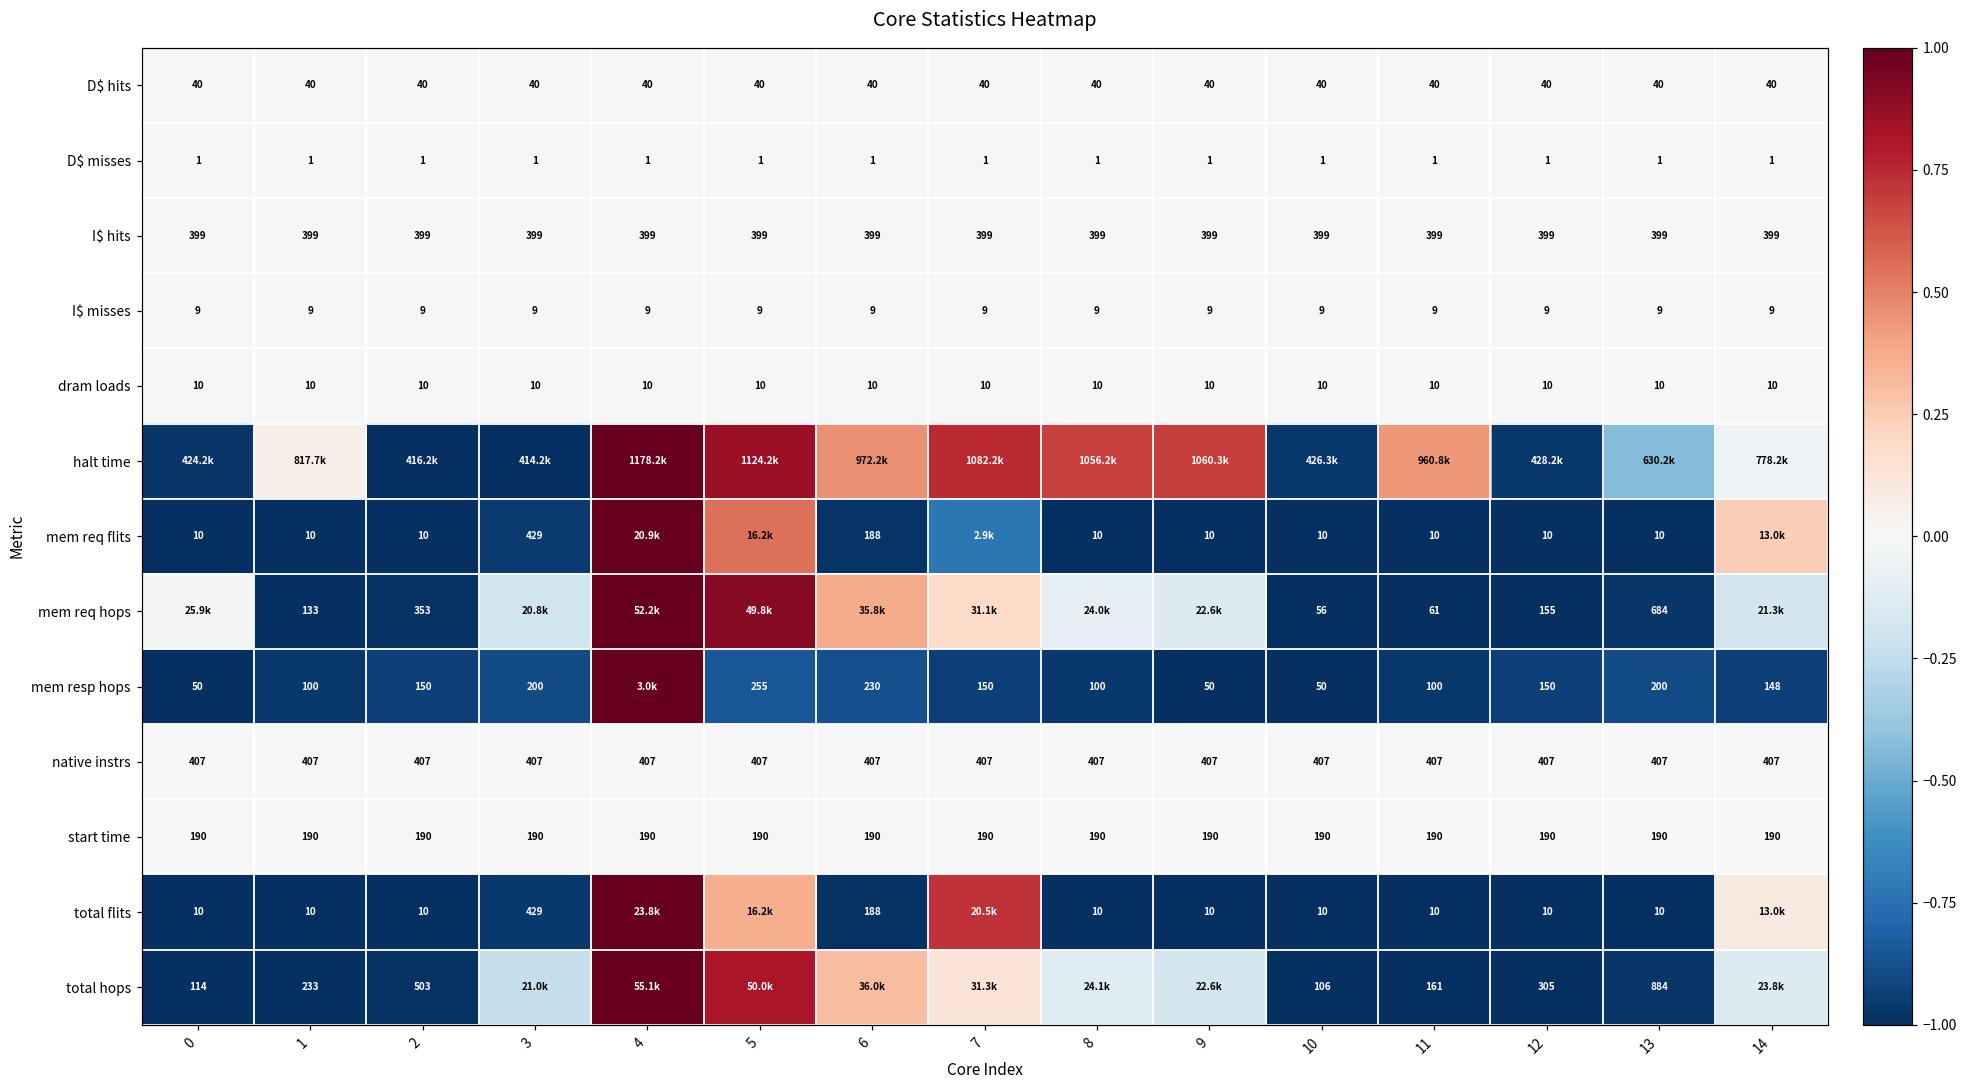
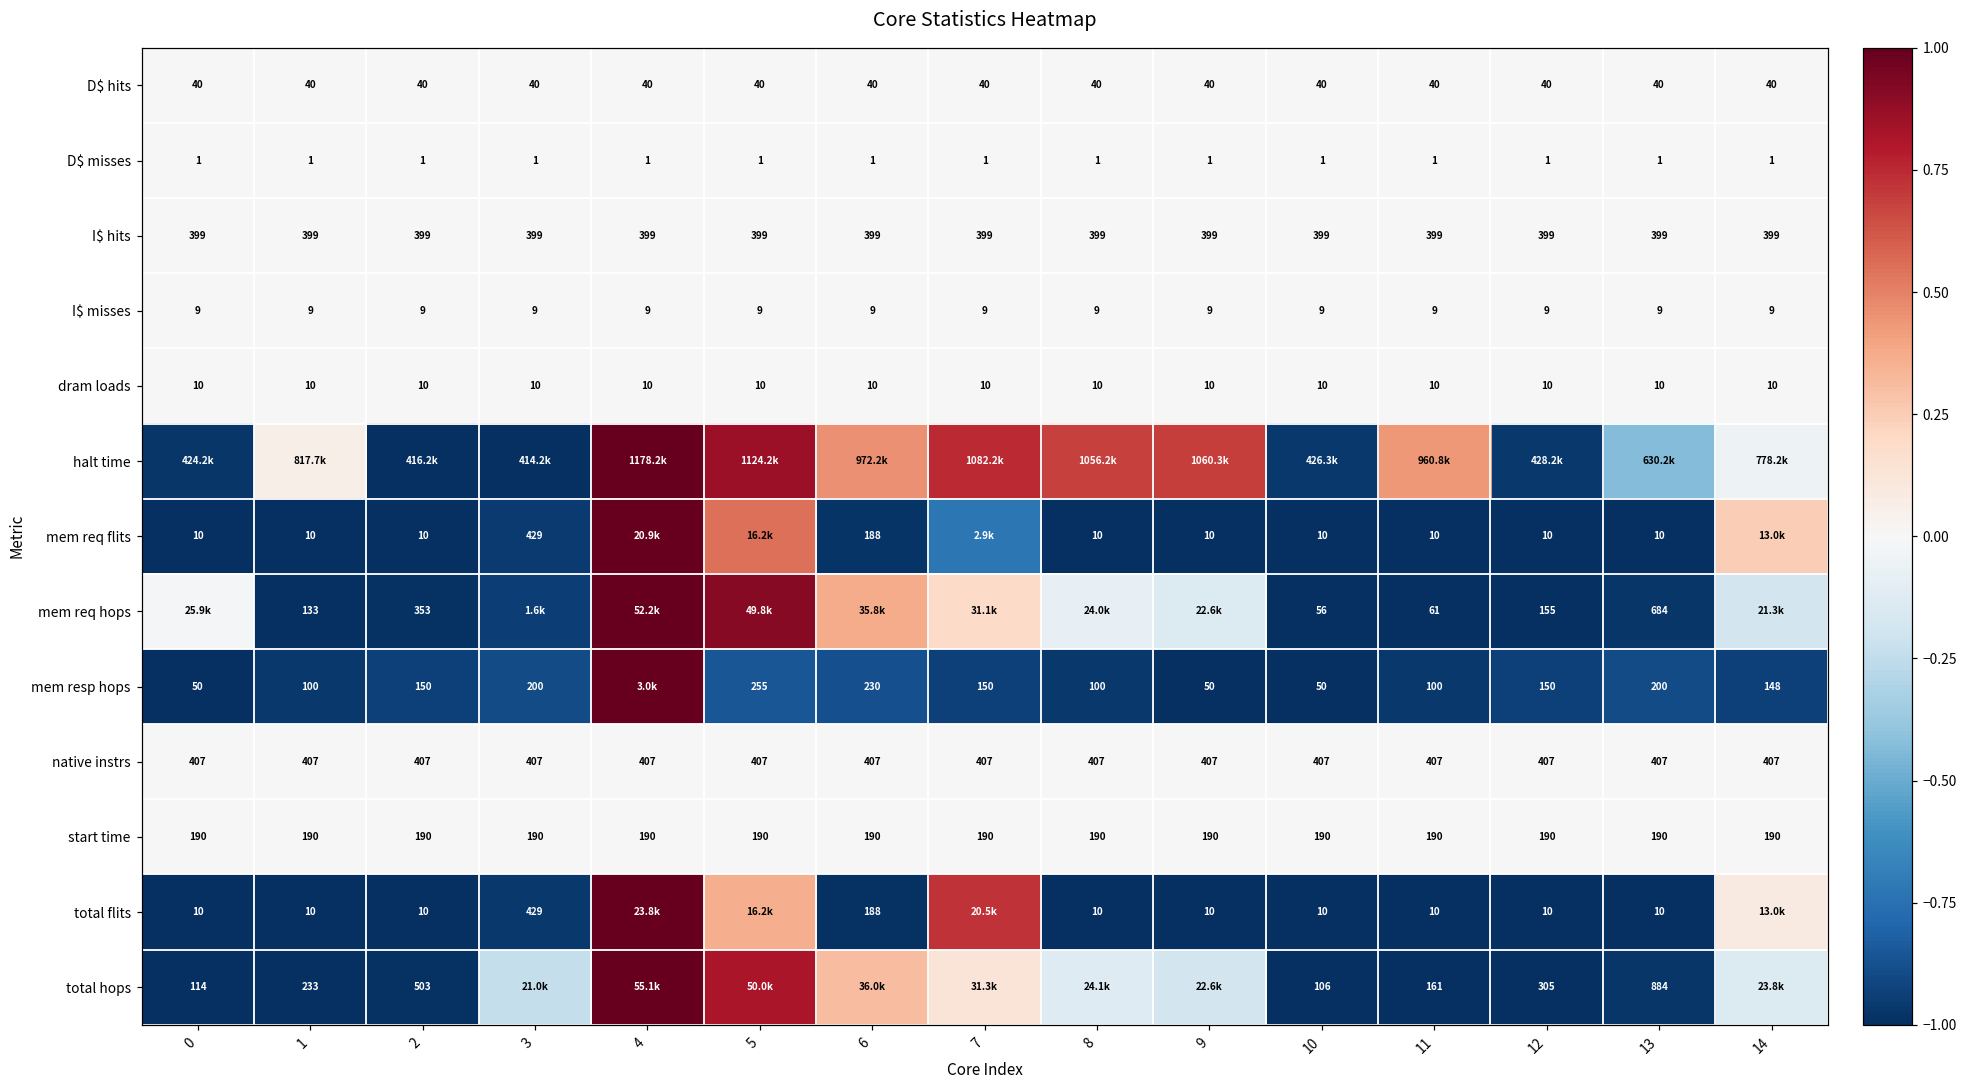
  {
    "D$ hits": {
      "0": "40",
      "1": "40",
      "2": "40",
      "3": "40",
      "4": "40",
      "5": "40",
      "6": "40",
      "7": "40",
      "8": "40",
      "9": "40",
      "10": "40",
      "11": "40",
      "12": "40",
      "13": "40",
      "14": "40"
    },
    "D$ misses": {
      "0": "1",
      "1": "1",
      "2": "1",
      "3": "1",
      "4": "1",
      "5": "1",
      "6": "1",
      "7": "1",
      "8": "1",
      "9": "1",
      "10": "1",
      "11": "1",
      "12": "1",
      "13": "1",
      "14": "1"
    },
    "I$ hits": {
      "0": "399",
      "1": "399",
      "2": "399",
      "3": "399",
      "4": "399",
      "5": "399",
      "6": "399",
      "7": "399",
      "8": "399",
      "9": "399",
      "10": "399",
      "11": "399",
      "12": "399",
      "13": "399",
      "14": "399"
    },
    "I$ misses": {
      "0": "9",
      "1": "9",
      "2": "9",
      "3": "9",
      "4": "9",
      "5": "9",
      "6": "9",
      "7": "9",
      "8": "9",
      "9": "9",
      "10": "9",
      "11": "9",
      "12": "9",
      "13": "9",
      "14": "9"
    },
    "dram loads": {
      "0": "10",
      "1": "10",
      "2": "10",
      "3": "10",
      "4": "10",
      "5": "10",
      "6": "10",
      "7": "10",
      "8": "10",
      "9": "10",
      "10": "10",
      "11": "10",
      "12": "10",
      "13": "10",
      "14": "10"
    },
    "halt time": {
      "0": "424.2k",
      "1": "817.7k",
      "2": "416.2k",
      "3": "414.2k",
      "4": "1178.2k",
      "5": "1124.2k",
      "6": "972.2k",
      "7": "1082.2k",
      "8": "1056.2k",
      "9": "1060.3k",
      "10": "426.3k",
      "11": "960.8k",
      "12": "428.2k",
      "13": "630.2k",
      "14": "778.2k"
    },
    "mem req flits": {
      "0": "10",
      "1": "10",
      "2": "10",
      "3": "429",
      "4": "20.9k",
      "5": "16.2k",
      "6": "188",
      "7": "2.9k",
      "8": "10",
      "9": "10",
      "10": "10",
      "11": "10",
      "12": "10",
      "13": "10",
      "14": "13.0k"
    },
    "mem req hops": {
      "0": "25.9k",
      "1": "133",
      "2": "353",
-     "3": "20.8k",
+     "3": "1.6k",
      "4": "52.2k",
      "5": "49.8k",
      "6": "35.8k",
      "7": "31.1k",
      "8": "24.0k",
      "9": "22.6k",
      "10": "56",
      "11": "61",
      "12": "155",
      "13": "684",
      "14": "21.3k"
    },
    "mem resp hops": {
      "0": "50",
      "1": "100",
      "2": "150",
      "3": "200",
      "4": "3.0k",
      "5": "255",
      "6": "230",
      "7": "150",
      "8": "100",
      "9": "50",
      "10": "50",
      "11": "100",
      "12": "150",
      "13": "200",
      "14": "148"
    },
    "native instrs": {
      "0": "407",
      "1": "407",
      "2": "407",
      "3": "407",
      "4": "407",
      "5": "407",
      "6": "407",
      "7": "407",
      "8": "407",
      "9": "407",
      "10": "407",
      "11": "407",
      "12": "407",
      "13": "407",
      "14": "407"
    },
    "start time": {
      "0": "190",
      "1": "190",
      "2": "190",
      "3": "190",
      "4": "190",
      "5": "190",
      "6": "190",
      "7": "190",
      "8": "190",
      "9": "190",
      "10": "190",
      "11": "190",
      "12": "190",
      "13": "190",
      "14": "190"
    },
    "total flits": {
      "0": "10",
      "1": "10",
      "2": "10",
      "3": "429",
      "4": "23.8k",
      "5": "16.2k",
      "6": "188",
      "7": "20.5k",
      "8": "10",
      "9": "10",
      "10": "10",
      "11": "10",
      "12": "10",
      "13": "10",
      "14": "13.0k"
    },
    "total hops": {
      "0": "114",
      "1": "233",
      "2": "503",
      "3": "21.0k",
      "4": "55.1k",
      "5": "50.0k",
      "6": "36.0k",
      "7": "31.3k",
      "8": "24.1k",
      "9": "22.6k",
      "10": "106",
      "11": "161",
      "12": "305",
      "13": "884",
      "14": "23.8k"
    }
  }
